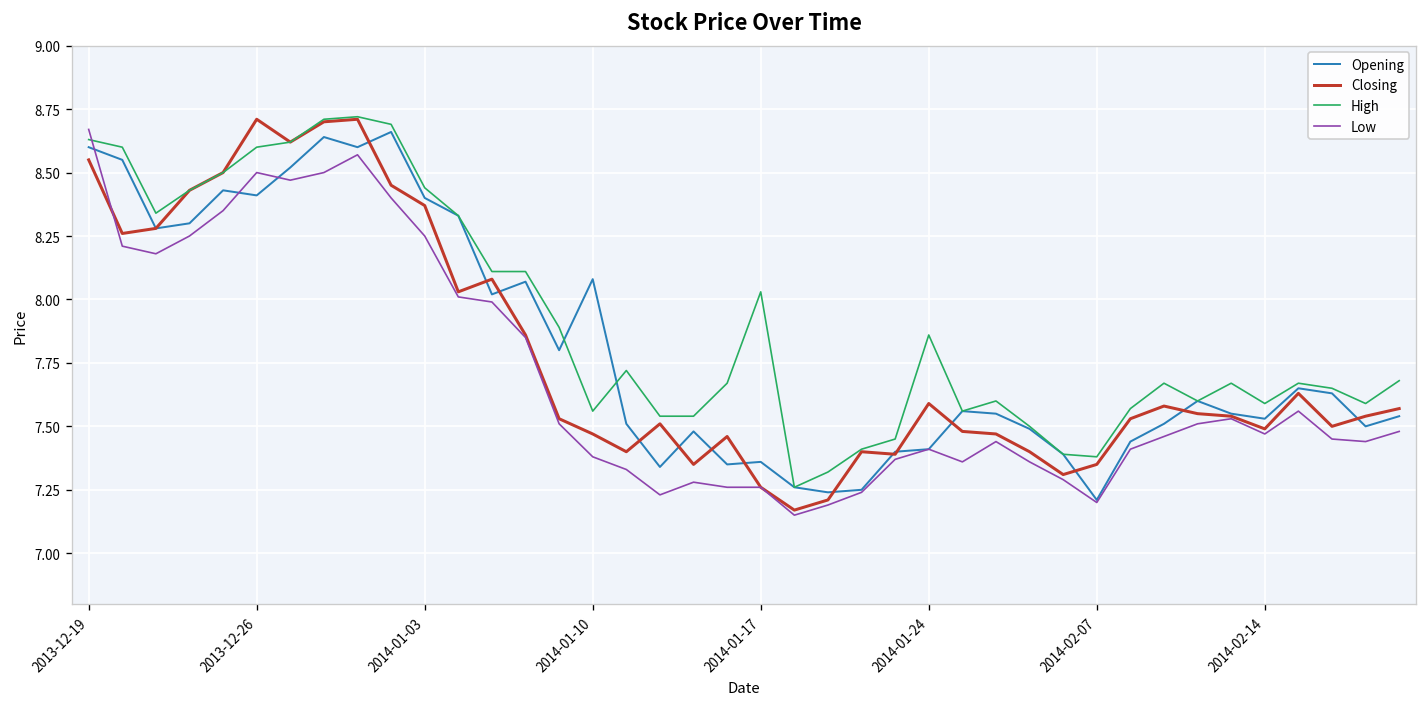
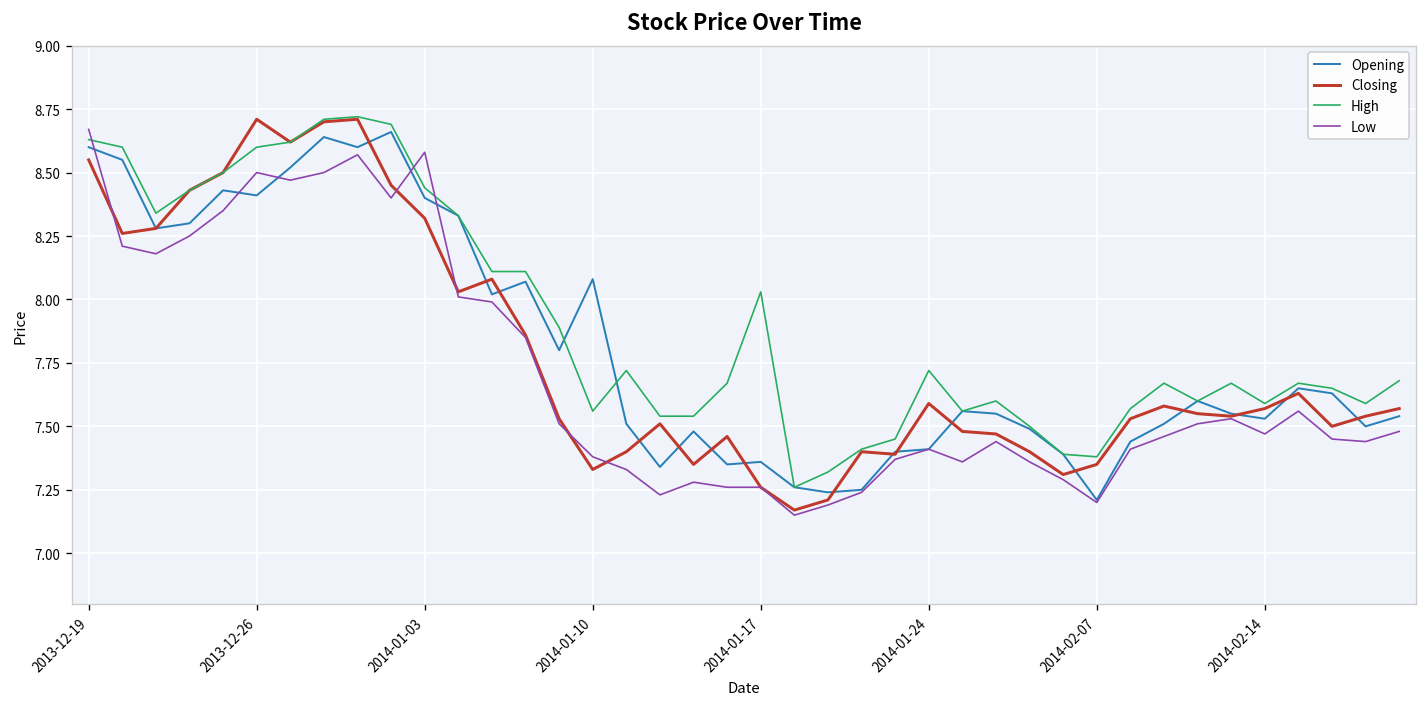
  {
    "Opening": {
      "2013-12-19": 8.60,
      "2013-12-26": 8.41,
      "2014-01-03": 8.40,
      "2014-01-10": 8.08,
      "2014-01-17": 7.36,
      "2014-02-14": 7.53
    },
    "Closing": {
      "2013-12-19": 8.55,
      "2013-12-26": 8.71,
-     "2014-01-03": 8.37,
-     "2014-01-10": 7.47,
+     "2014-01-03": 8.32,
+     "2014-01-10": 7.33,
      "2014-01-24": 7.59,
      "2014-02-07": 7.35,
-     "2014-02-14": 7.49
+     "2014-02-14": 7.57
    },
    "High": {
      "2013-12-19": 8.63,
      "2013-12-26": 8.60,
      "2014-01-03": 8.44,
      "2014-01-10": 7.56,
      "2014-01-17": 8.03,
-     "2014-01-24": 7.86,
+     "2014-01-24": 7.72,
      "2014-02-07": 7.38,
      "2014-02-14": 7.59
    },
    "Low": {
      "2013-12-19": 8.67,
      "2013-12-26": 8.50,
-     "2014-01-03": 8.25,
+     "2014-01-03": 8.58,
      "2014-01-10": 7.38,
      "2014-02-14": 7.47
    }
  }
